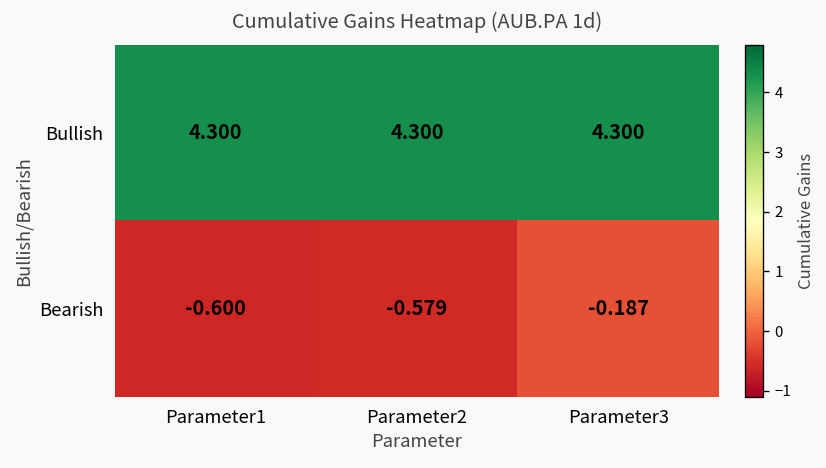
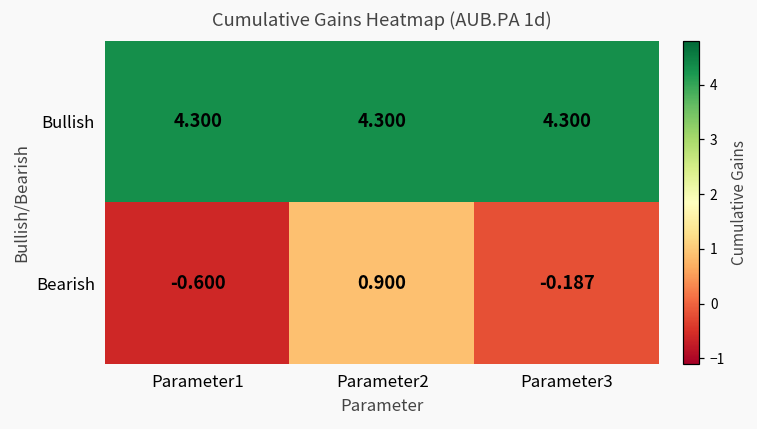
  {
    "Bullish": {
      "Parameter1": 4.300,
      "Parameter2": 4.300,
      "Parameter3": 4.300
    },
    "Bearish": {
      "Parameter1": -0.600,
-     "Parameter2": -0.579,
+     "Parameter2": 0.900,
      "Parameter3": -0.187
    }
  }
